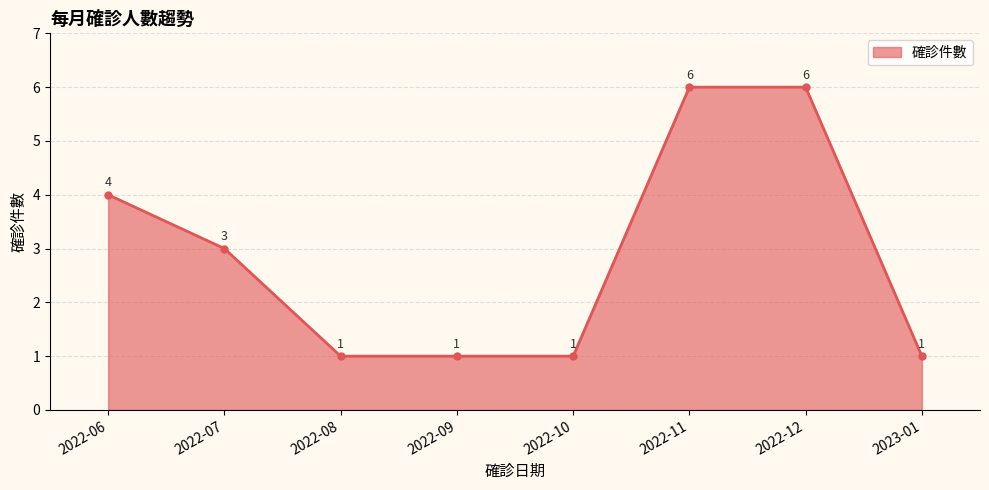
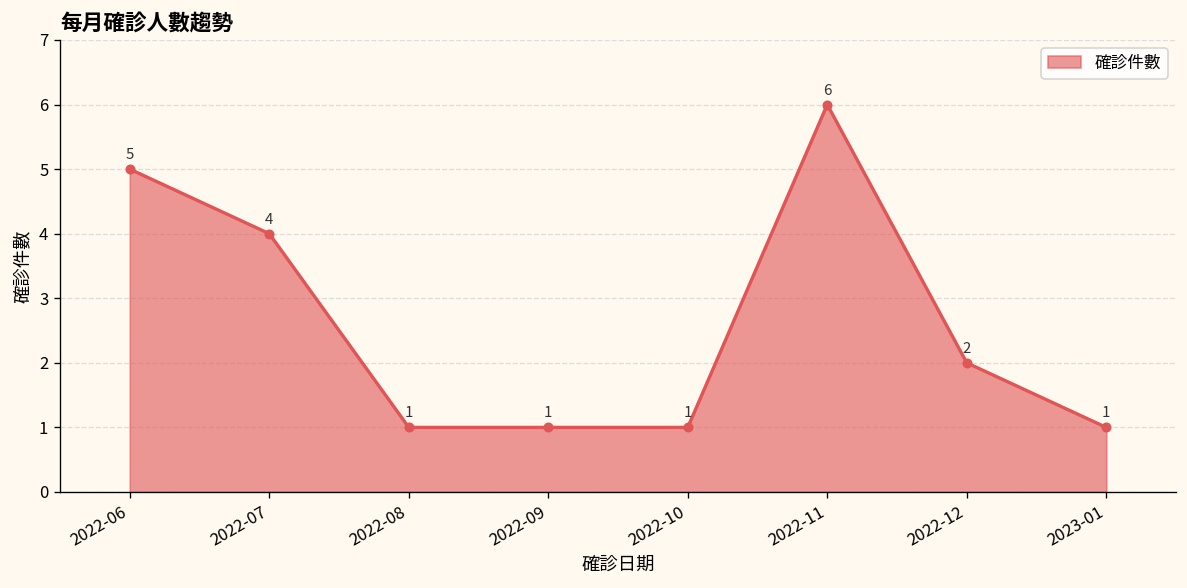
  {
-   "2022-06": 4,
-   "2022-07": 3,
+   "2022-06": 5,
+   "2022-07": 4,
    "2022-08": 1,
    "2022-09": 1,
    "2022-10": 1,
    "2022-11": 6,
-   "2022-12": 6,
+   "2022-12": 2,
    "2023-01": 1
  }
